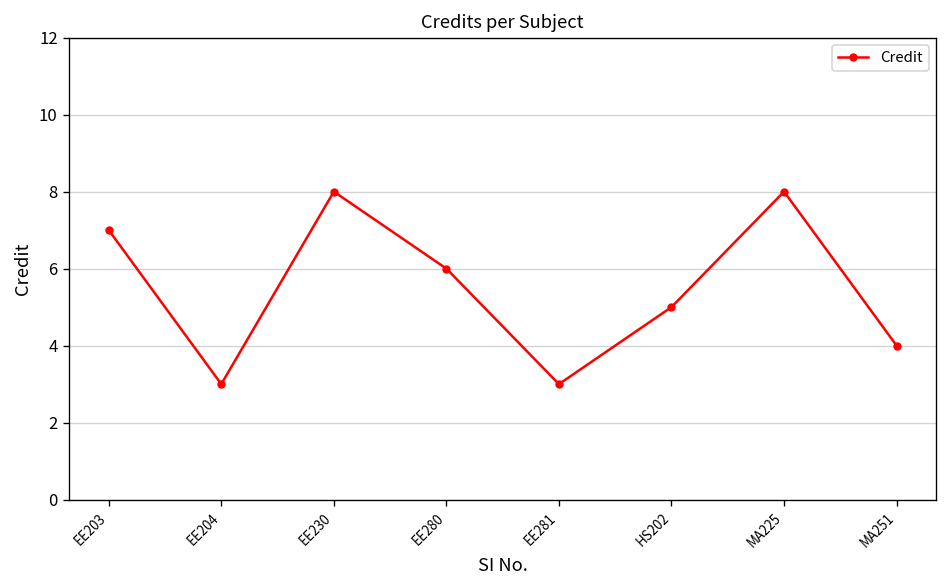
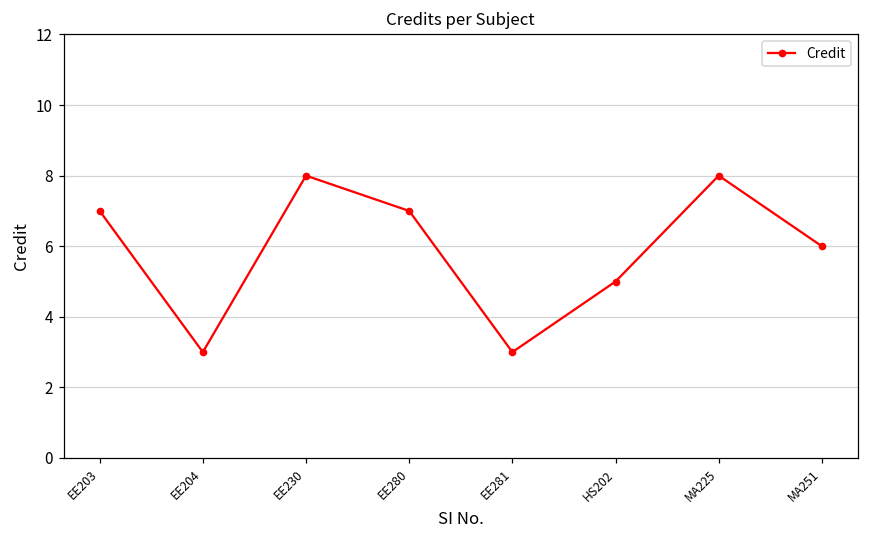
  {
    "EE203": 7,
    "EE204": 3,
    "EE230": 8,
-   "EE280": 6,
+   "EE280": 7,
    "EE281": 3,
    "HS202": 5,
    "MA225": 8,
-   "MA251": 4
+   "MA251": 6
  }
